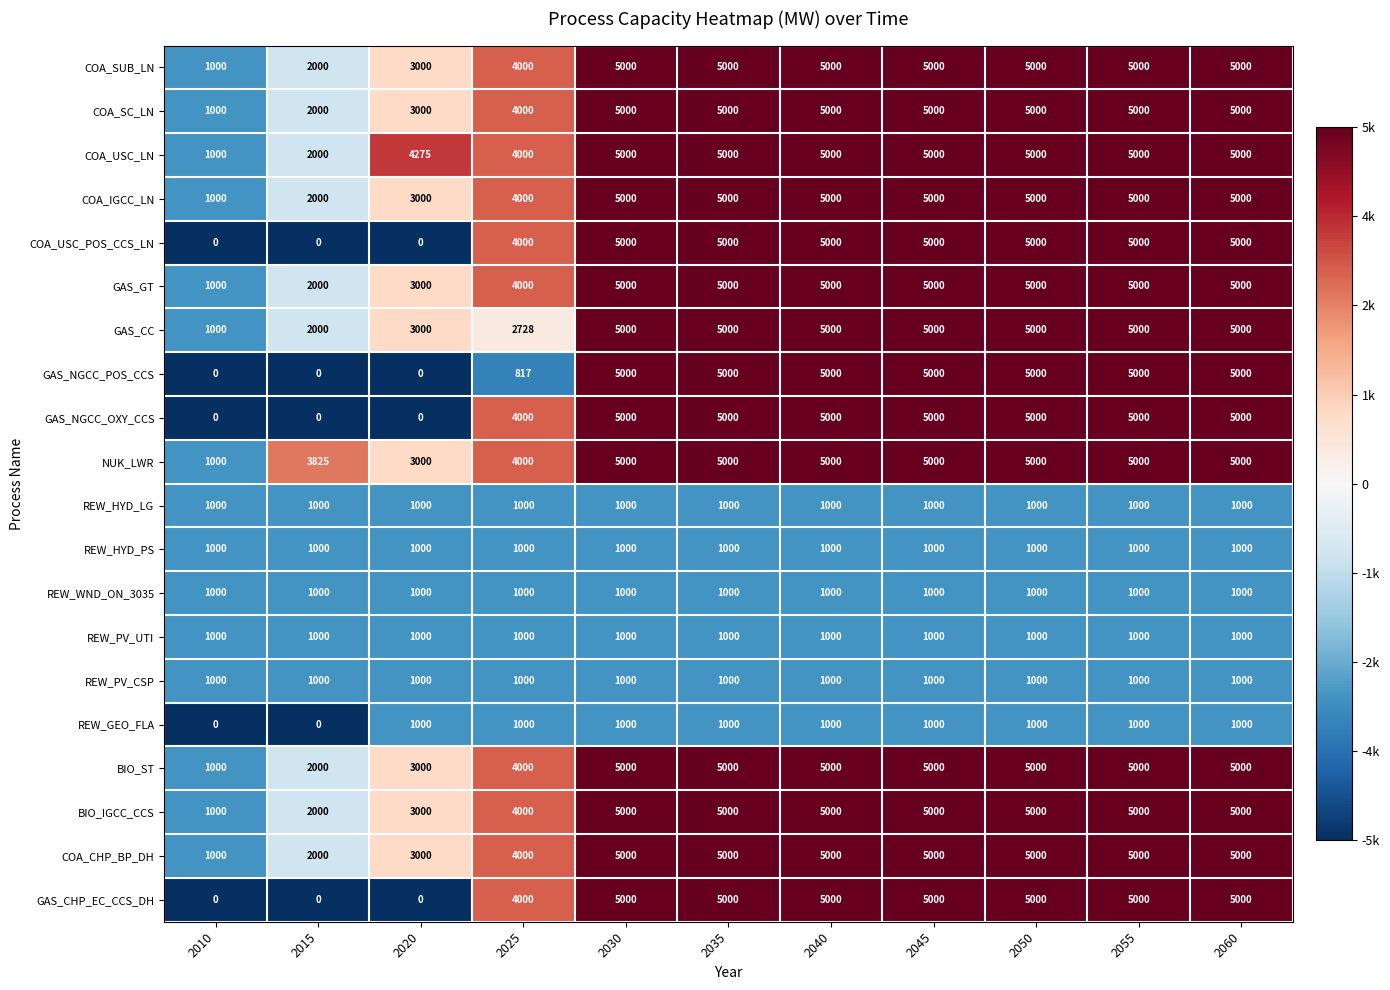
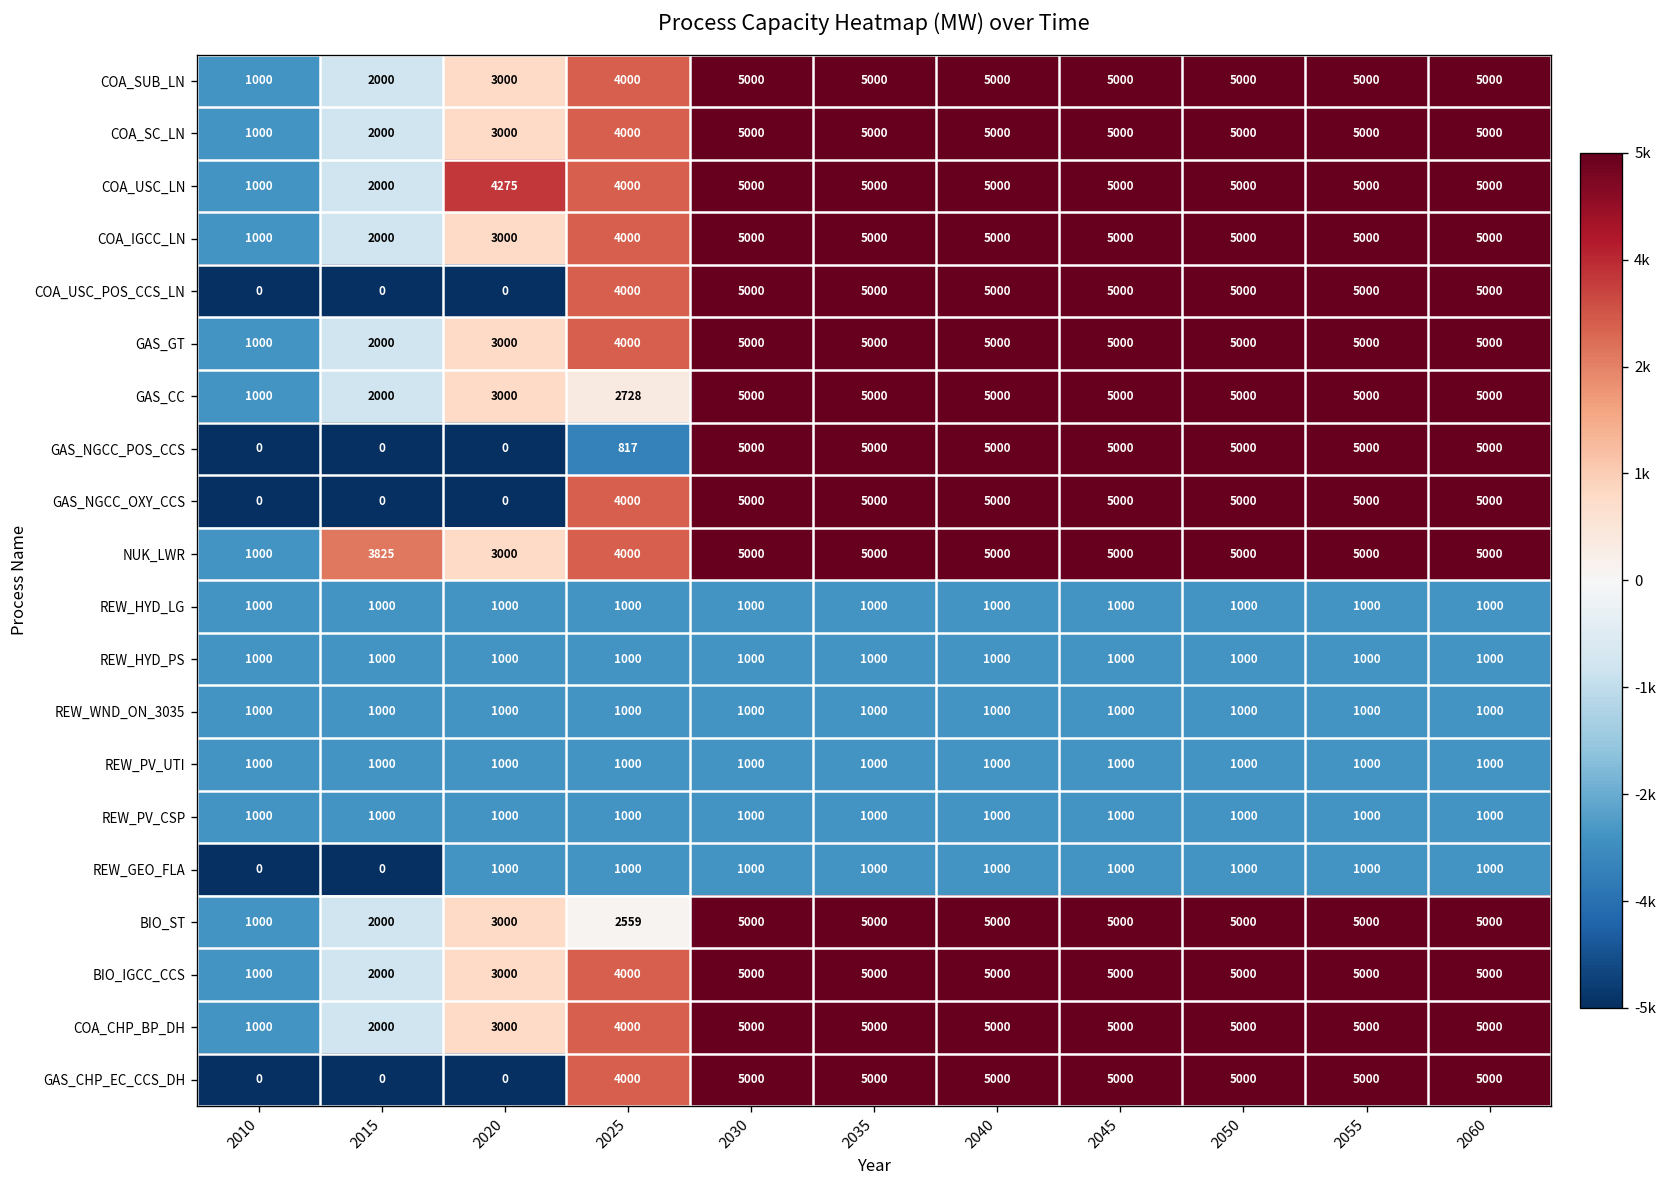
  {
    "BIO_ST": {
      "2010": 1000,
      "2015": 2000,
      "2020": 3000,
-     "2025": 4000,
+     "2025": 2559,
      "2030": 5000,
      "2035": 5000,
      "2040": 5000,
      "2045": 5000,
      "2050": 5000,
      "2055": 5000,
      "2060": 5000
    }
  }
